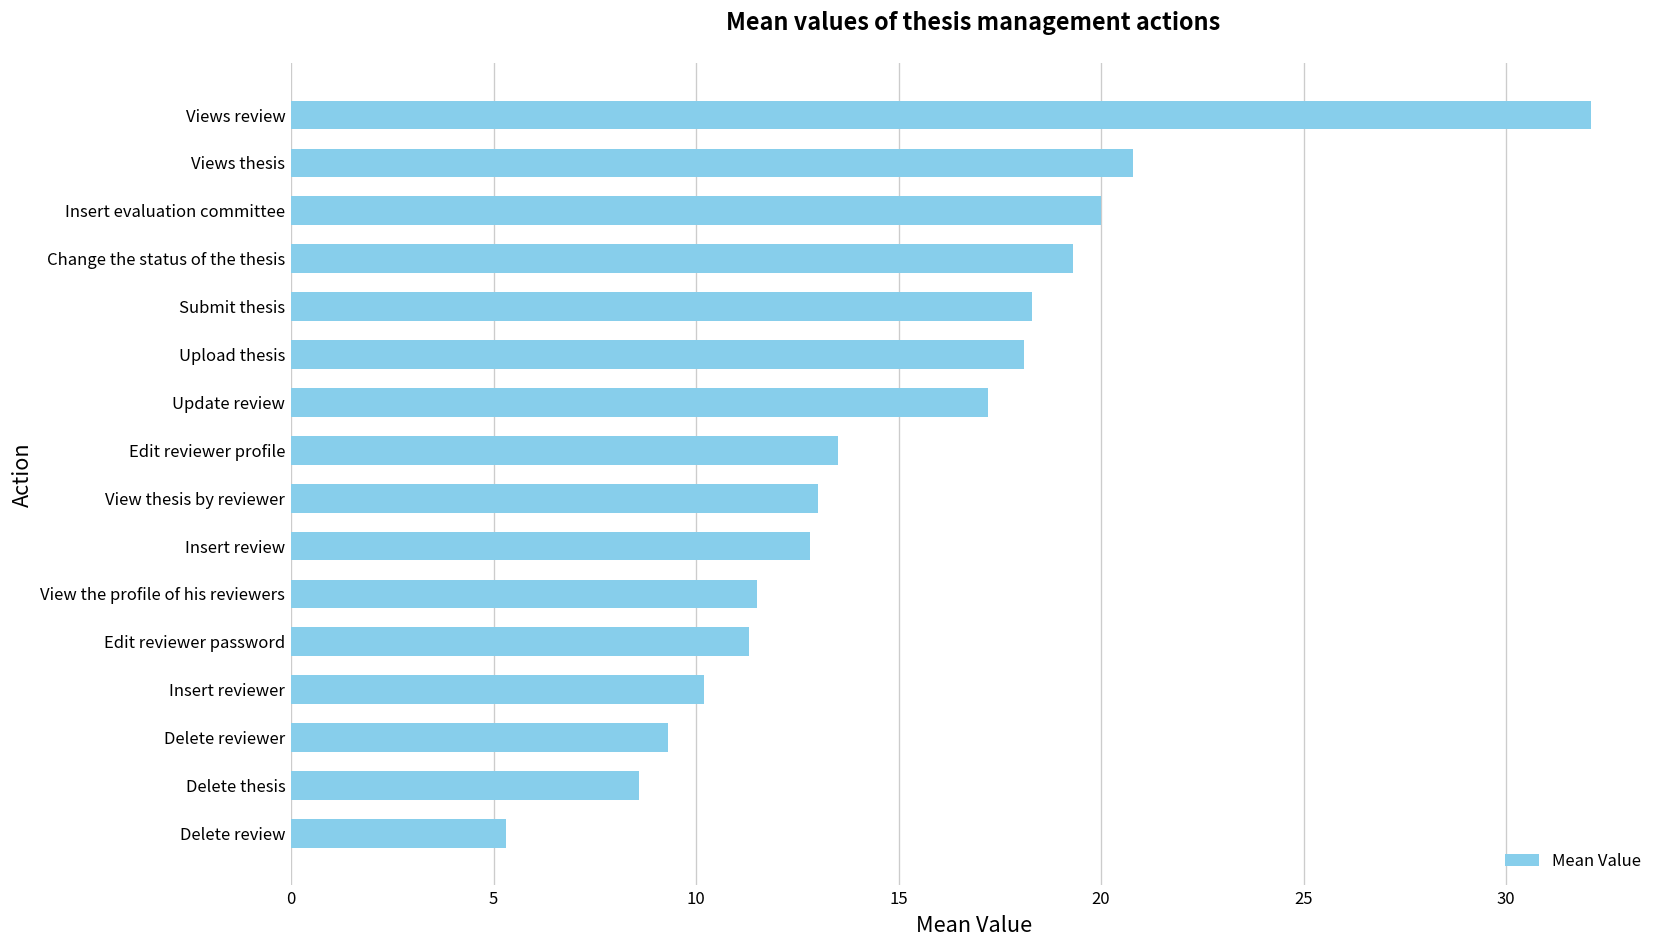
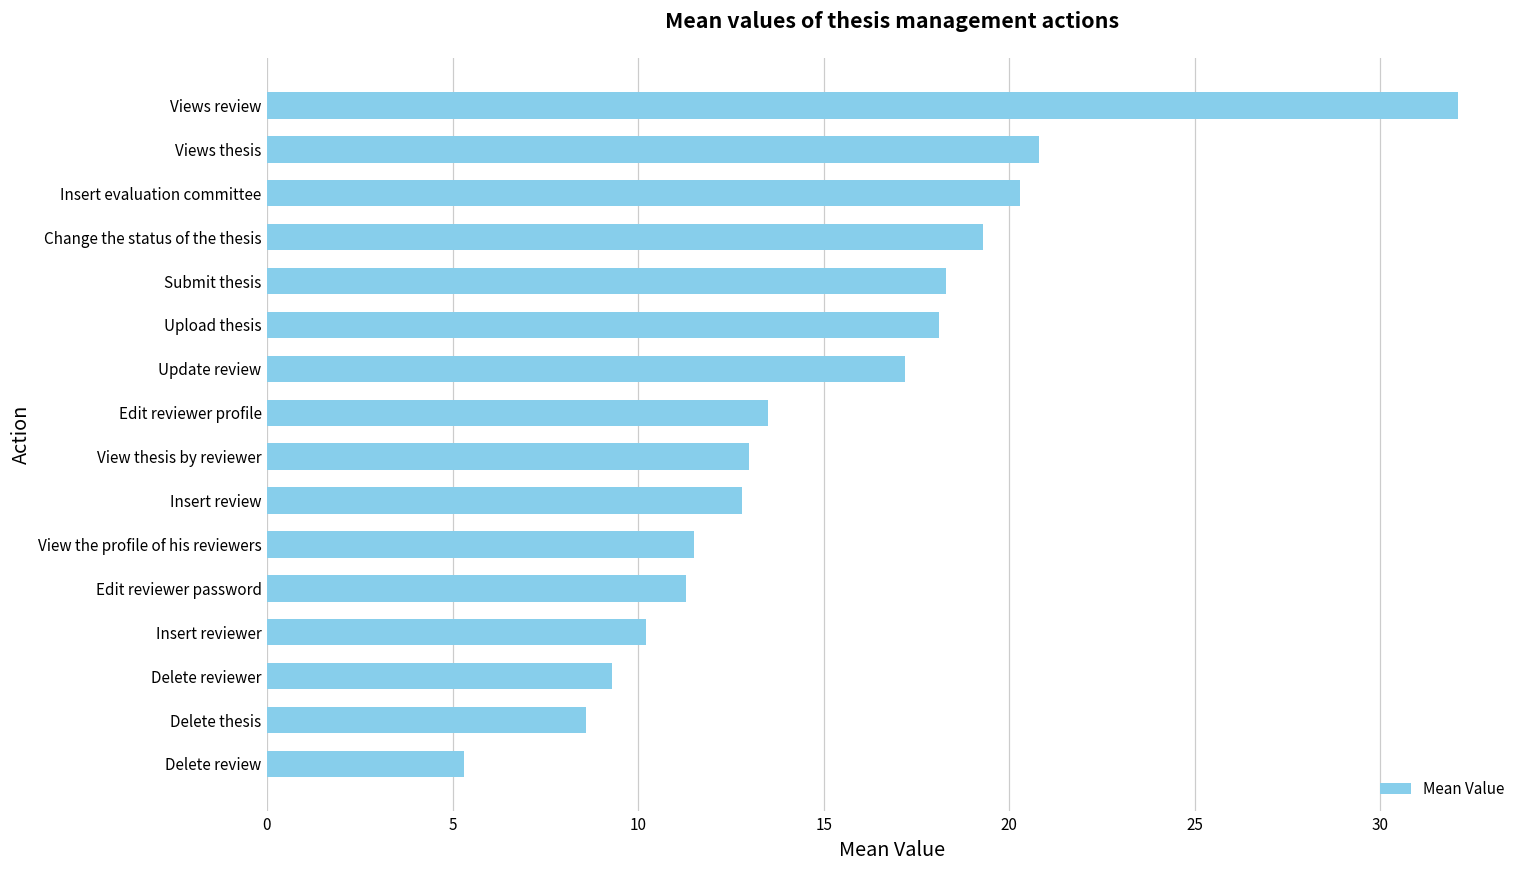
  {
    "Views review": 32.1,
    "Views thesis": 20.8,
-   "Insert evaluation committee": 20.0,
+   "Insert evaluation committee": 20.3,
    "Change the status of the thesis": 19.3,
    "Submit thesis": 18.3,
    "Upload thesis": 18.1,
    "Update review": 17.2,
    "Edit reviewer profile": 13.5,
    "View thesis by reviewer": 13.0,
    "Insert review": 12.8,
    "View the profile of his reviewers": 11.5,
    "Edit reviewer password": 11.3,
    "Insert reviewer": 10.2,
    "Delete reviewer": 9.3,
    "Delete thesis": 8.6,
    "Delete review": 5.3
  }
